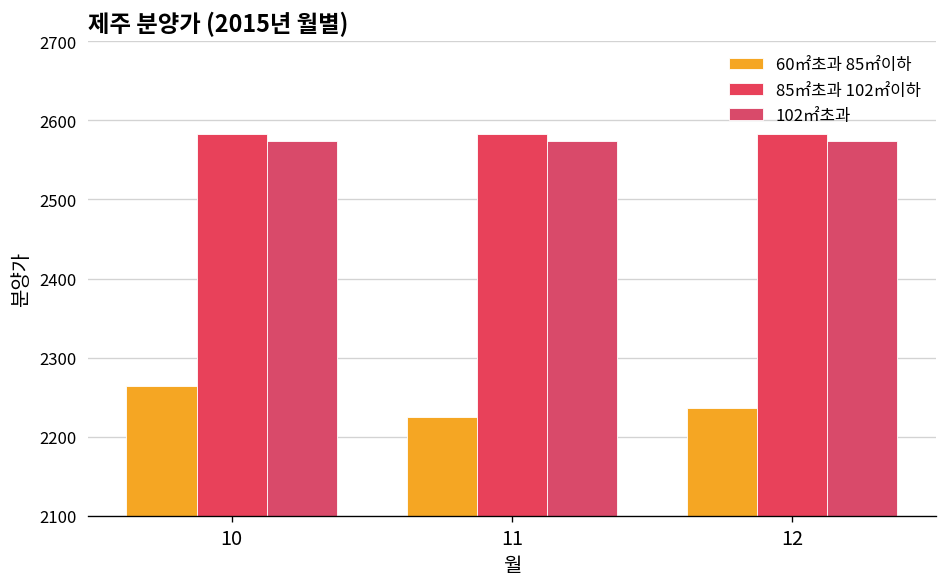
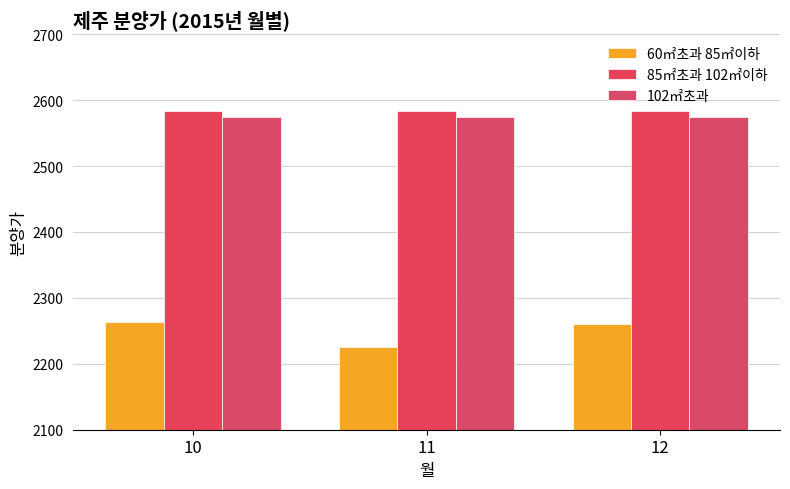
  {
    "60㎡초과 85㎡이하": {
      "10": 2260,
      "11": 2230,
-     "12": 2240
+     "12": 2260
    }
  }
